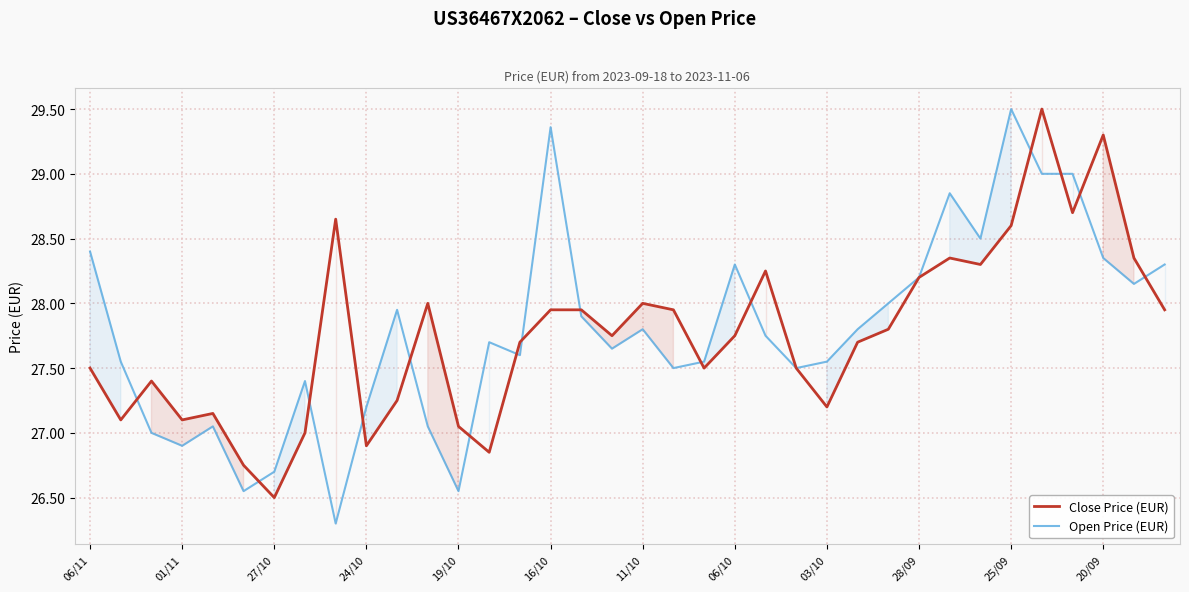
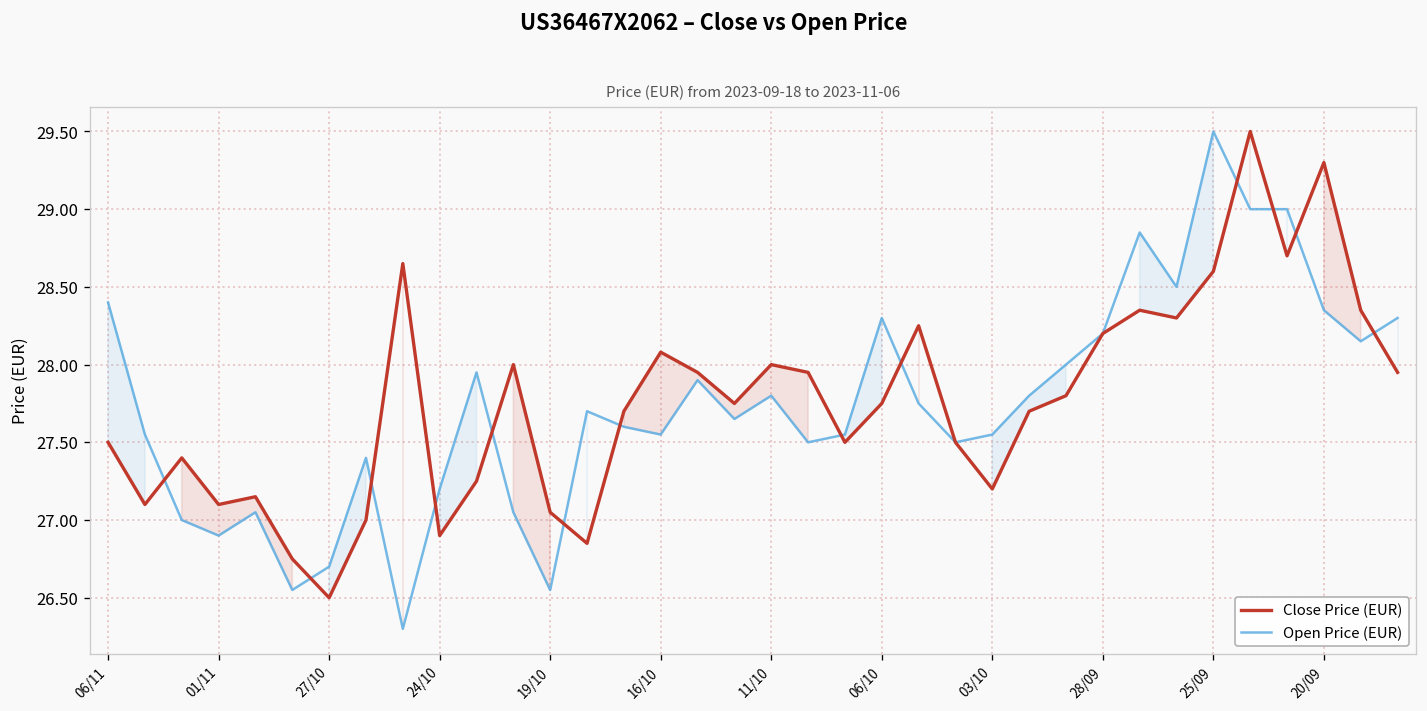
  {
    "Close Price (EUR)": {
      "06/11": 27.50,
      "01/11": 27.10,
      "27/10": 26.50,
      "24/10": 26.90,
      "19/10": 27.05,
-     "16/10": 27.95,
+     "16/10": 28.08,
      "11/10": 28.00,
      "06/10": 27.75,
      "03/10": 27.20,
      "25/09": 28.60,
      "20/09": 29.30
    },
    "Open Price (EUR)": {
      "06/11": 28.40,
      "01/11": 26.90,
      "27/10": 26.70,
      "24/10": 27.20,
      "19/10": 26.55,
-     "16/10": 29.36,
+     "16/10": 27.55,
      "11/10": 27.80,
      "06/10": 28.30,
      "03/10": 27.55,
      "25/09": 29.50,
      "20/09": 28.35
    }
  }
